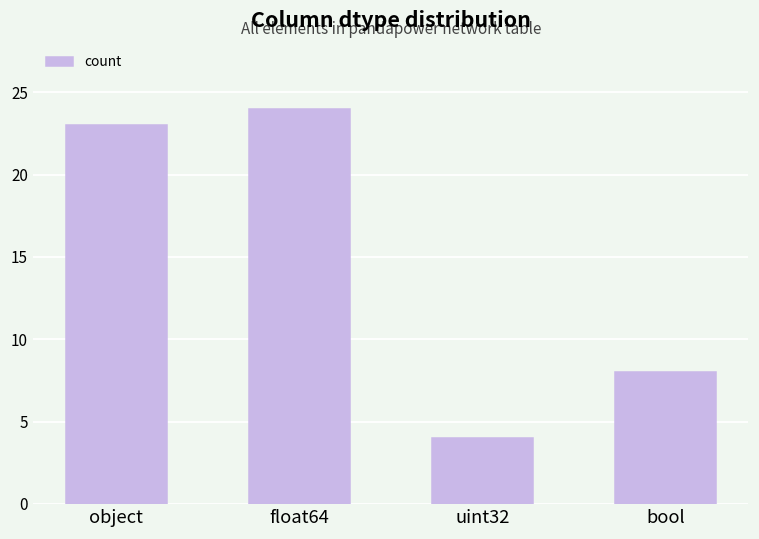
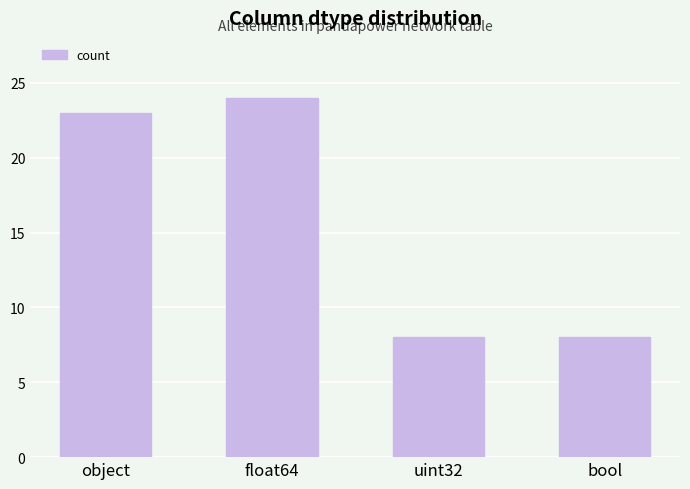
  {
    "object": 23,
    "float64": 24,
-   "uint32": 4,
+   "uint32": 8,
    "bool": 8
  }
